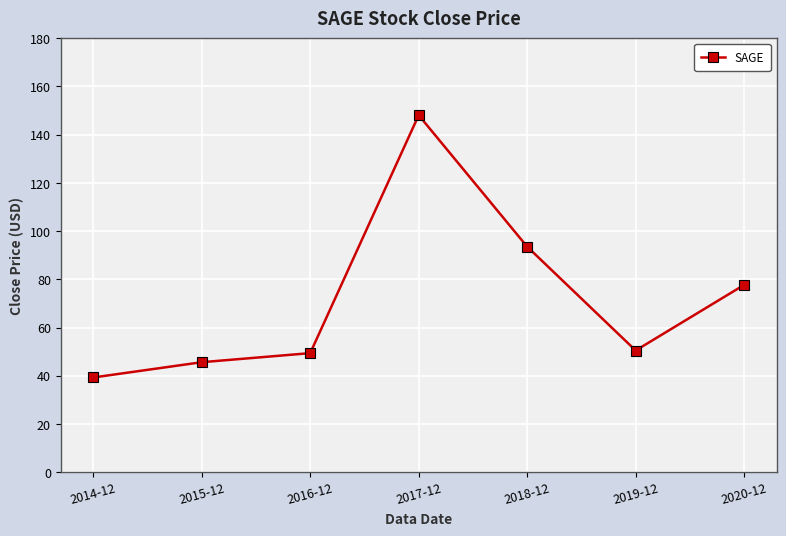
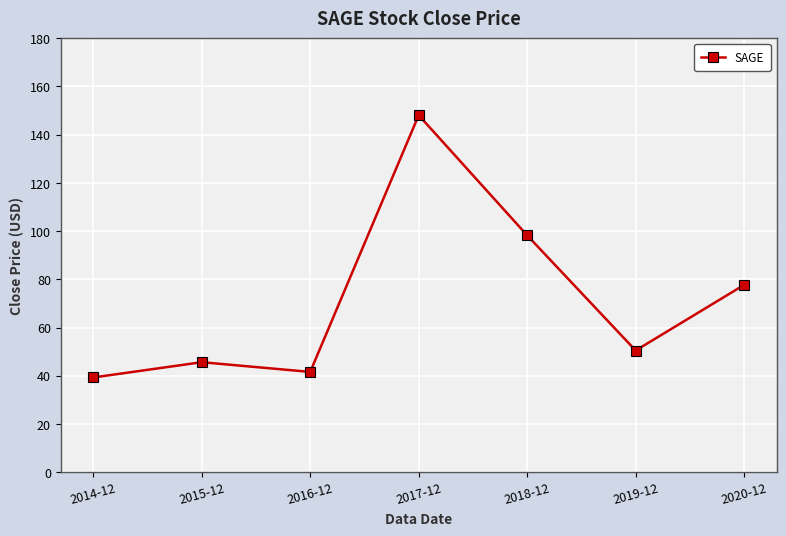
  {
    "2014-12": 39,
    "2015-12": 46,
-   "2016-12": 49,
+   "2016-12": 42,
    "2017-12": 148,
-   "2018-12": 94,
+   "2018-12": 98,
    "2019-12": 50,
    "2020-12": 78
  }
